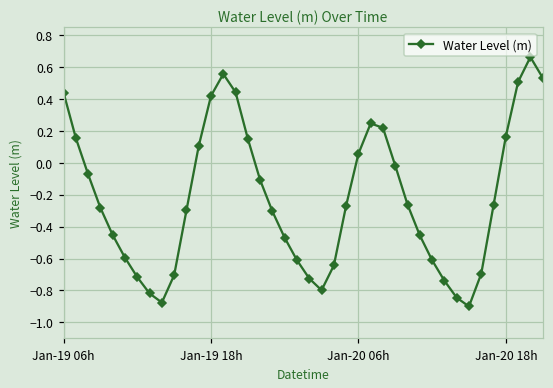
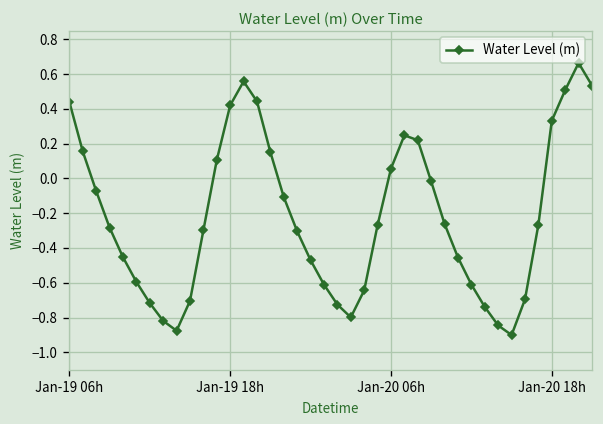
  {
    "Jan-19 06h": 0.44,
    "Jan-19 18h": 0.42,
    "Jan-20 06h": 0.06,
-   "Jan-20 18h": 0.17
+   "Jan-20 18h": 0.33
  }
